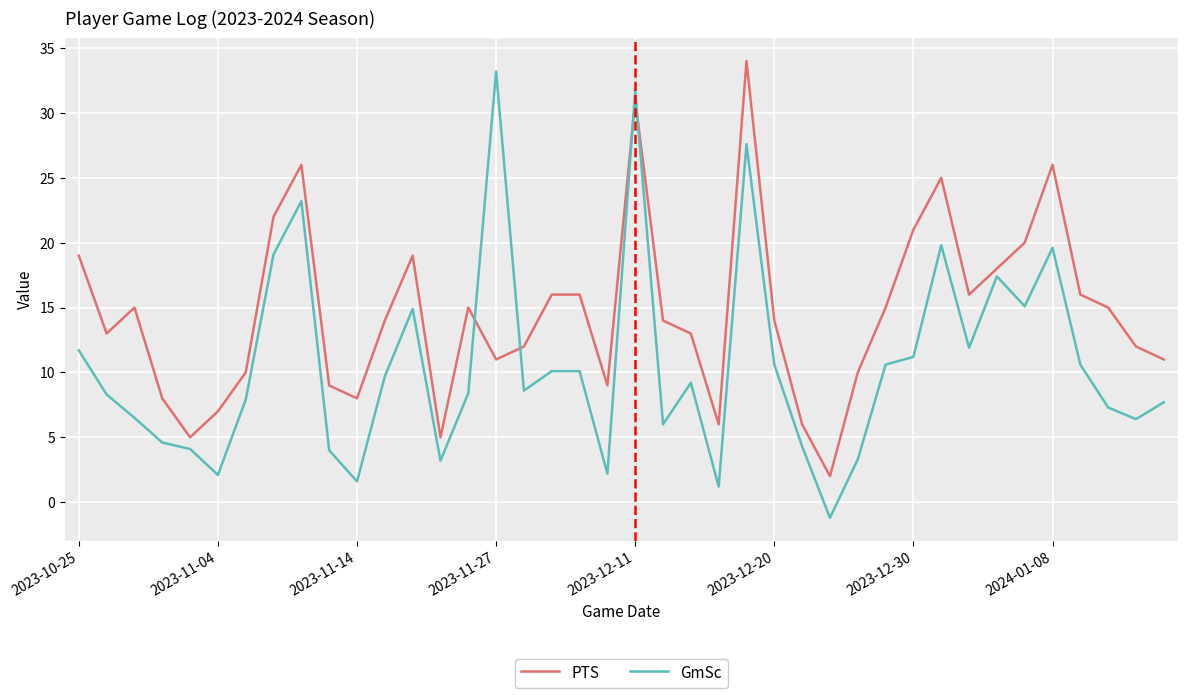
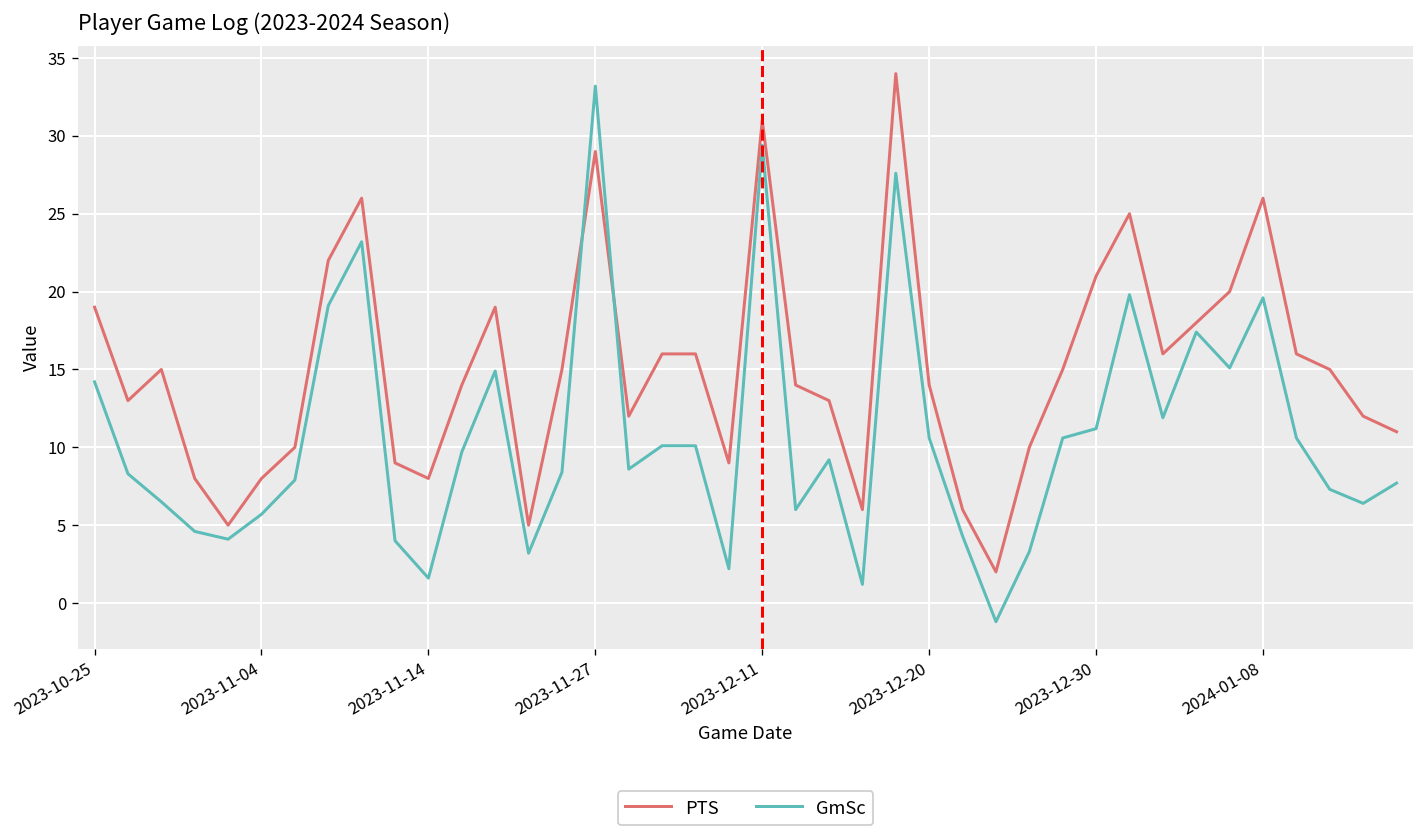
  {
    "PTS": {
      "2023-10-25": 19,
-     "2023-11-04": 7,
+     "2023-11-04": 8,
      "2023-11-14": 8,
-     "2023-11-27": 11,
+     "2023-11-27": 29,
      "2023-12-11": 31,
      "2023-12-20": 14,
      "2023-12-30": 21,
      "2024-01-08": 26
    },
    "GmSc": {
-     "2023-10-25": 11.7,
-     "2023-11-04": 2.1,
+     "2023-10-25": 14.2,
+     "2023-11-04": 5.7,
      "2023-11-14": 1.6,
      "2023-11-27": 33.2,
-     "2023-12-11": 31.7,
+     "2023-12-11": 29.4,
      "2023-12-20": 10.6,
      "2023-12-30": 11.2,
      "2024-01-08": 19.6
    }
  }
